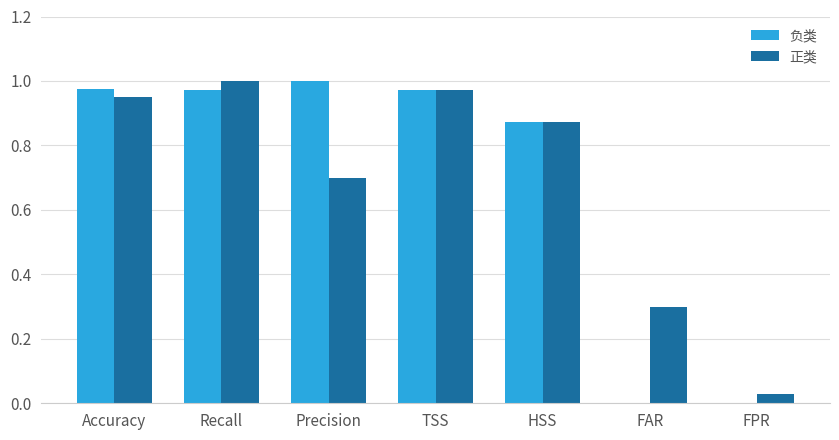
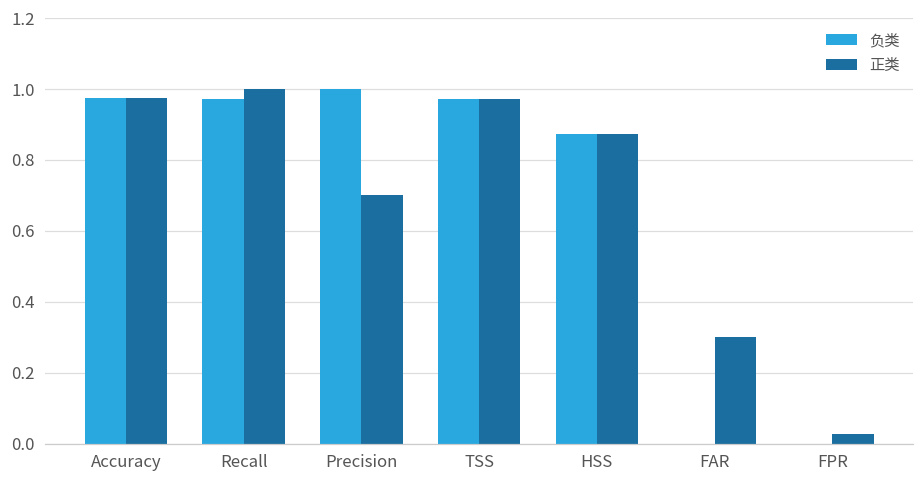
  {
    "负类": {
      "Accuracy": 0.97,
      "Recall": 0.97,
      "Precision": 1.00,
      "TSS": 0.97,
      "HSS": 0.87,
      "FAR": 0.00,
      "FPR": 0.00
    },
    "正类": {
-     "Accuracy": 0.95,
+     "Accuracy": 0.97,
      "Recall": 1.00,
      "Precision": 0.70,
      "TSS": 0.97,
      "HSS": 0.87,
      "FAR": 0.30,
      "FPR": 0.03
    }
  }
